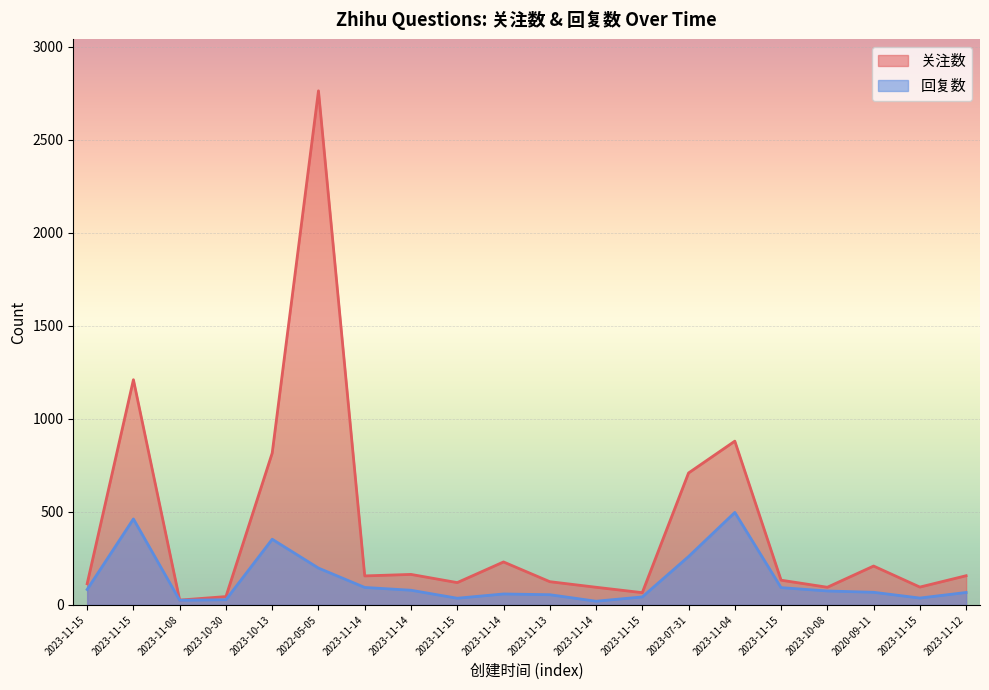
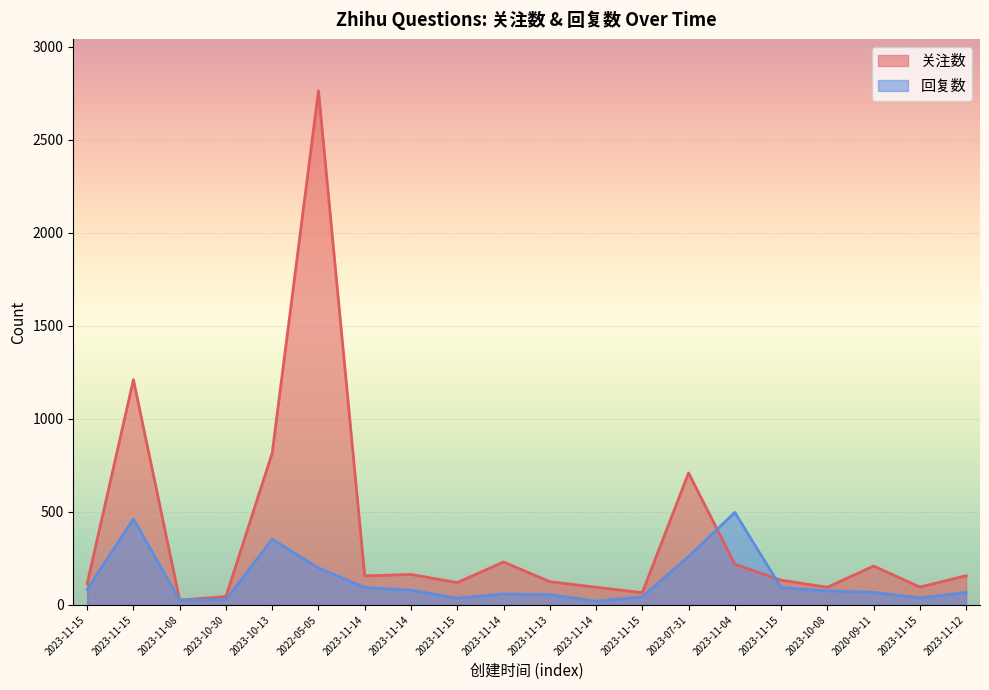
  {
    "关注数": {
      "2023-10-30": 50,
      "2023-10-13": 820,
      "2022-05-05": 2760,
      "2023-11-13": 130,
      "2023-07-31": 710,
-     "2023-11-04": 880,
+     "2023-11-04": 220,
      "2023-10-08": 100,
      "2020-09-11": 210,
      "2023-11-12": 160
    },
    "回复数": {
      "2023-10-30": 30,
      "2023-10-13": 350,
      "2022-05-05": 200,
      "2023-11-13": 60,
      "2023-07-31": 260,
      "2023-11-04": 500,
      "2023-10-08": 80,
      "2020-09-11": 70,
      "2023-11-12": 70
    }
  }
